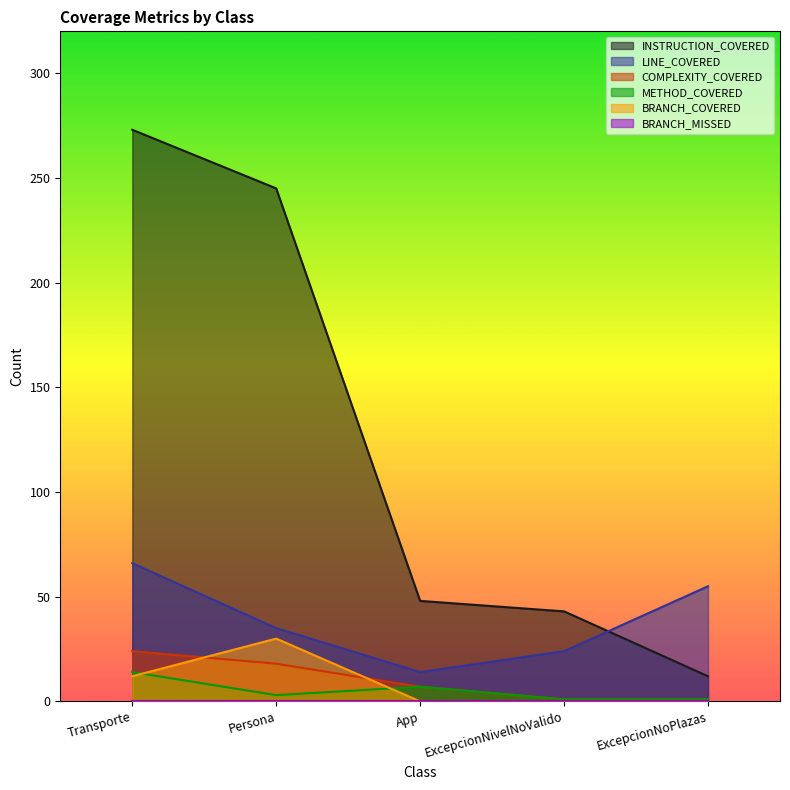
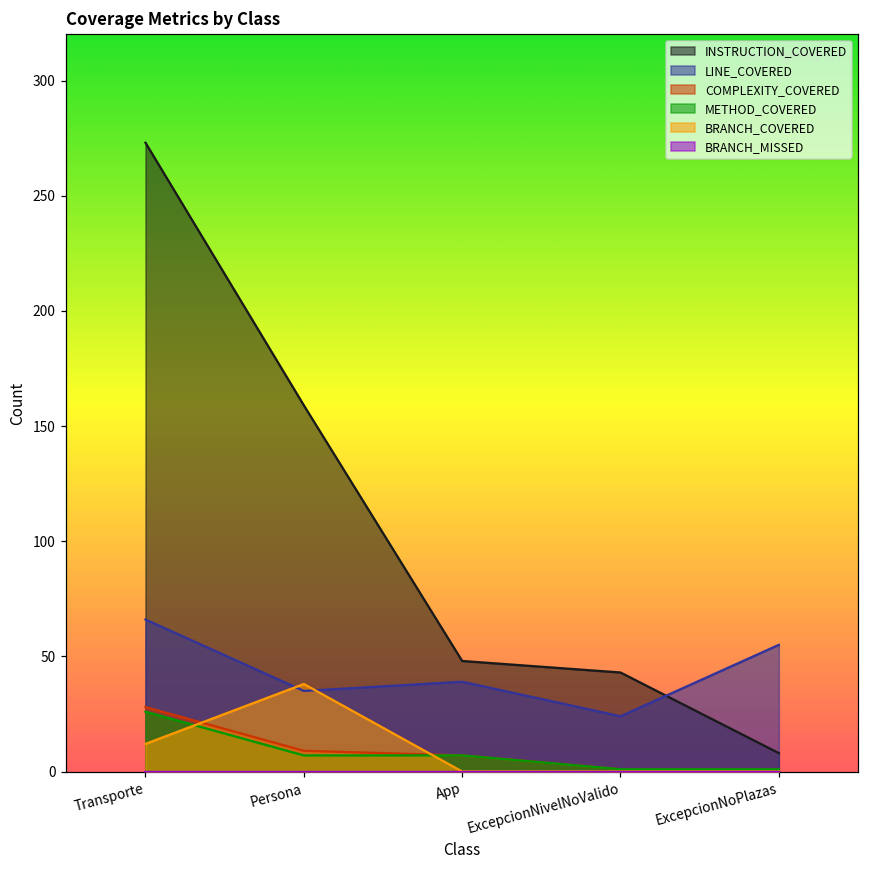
  {
    "INSTRUCTION_COVERED": {
      "Transporte": 273,
-     "Persona": 245,
+     "Persona": 159,
      "App": 48,
      "ExcepcionNivelNoValido": 43,
-     "ExcepcionNoPlazas": 12
+     "ExcepcionNoPlazas": 8
    },
    "LINE_COVERED": {
      "Transporte": 66,
      "Persona": 35,
-     "App": 14,
+     "App": 39,
      "ExcepcionNivelNoValido": 24,
      "ExcepcionNoPlazas": 55
    },
    "COMPLEXITY_COVERED": {
-     "Transporte": 24,
-     "Persona": 18
+     "Transporte": 28,
+     "Persona": 9
    },
    "METHOD_COVERED": {
-     "Transporte": 14,
-     "Persona": 3
+     "Transporte": 26,
+     "Persona": 7
    },
    "BRANCH_COVERED": {
      "Transporte": 12,
-     "Persona": 30
+     "Persona": 38
    },
    "BRANCH_MISSED": {
      "Transporte": 0,
      "Persona": 0
    }
  }
